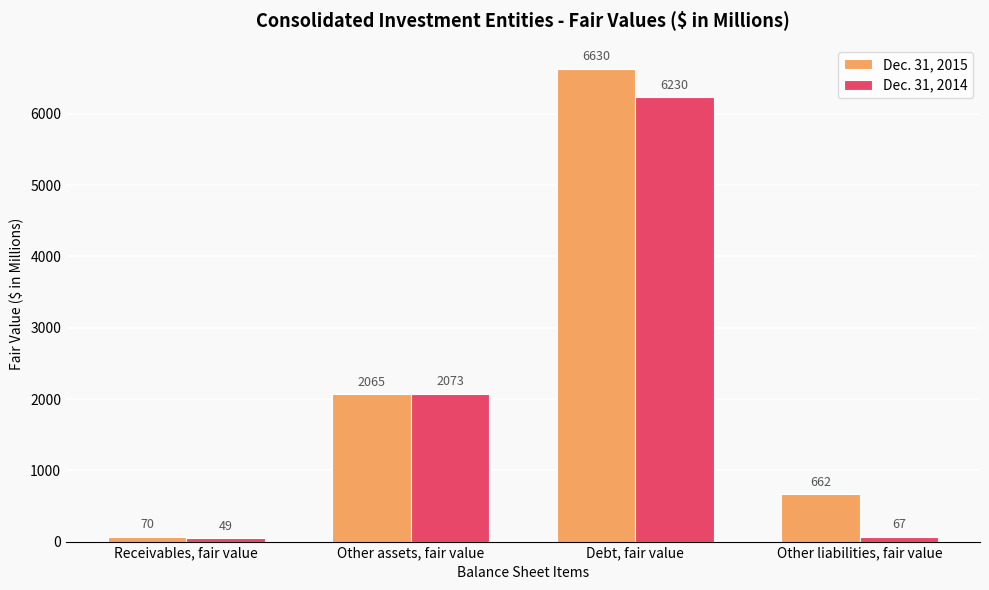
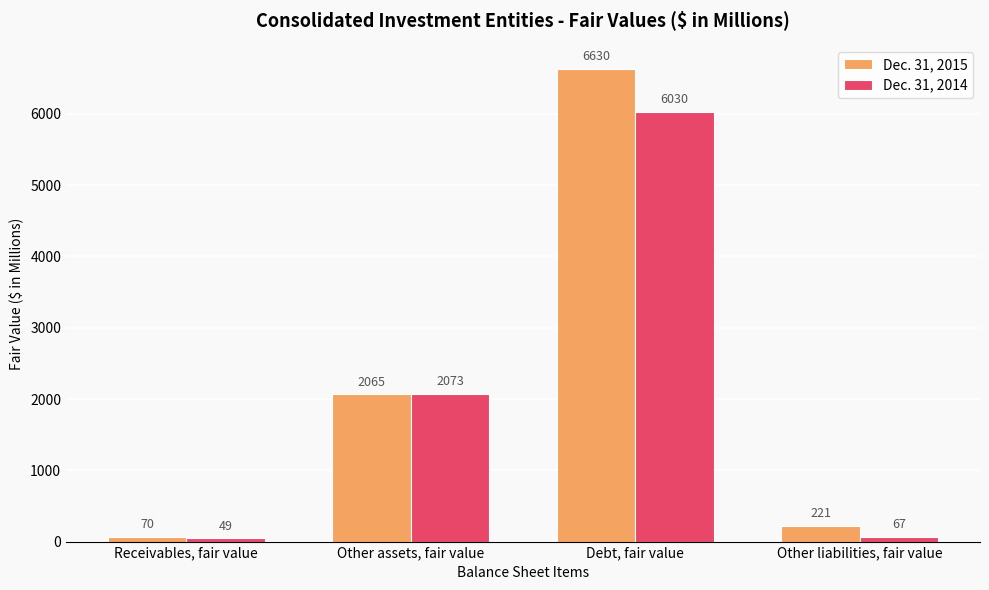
  {
    "Dec. 31, 2015": {
      "Receivables, fair value": 70,
      "Other assets, fair value": 2065,
      "Debt, fair value": 6630,
-     "Other liabilities, fair value": 662
+     "Other liabilities, fair value": 221
    },
    "Dec. 31, 2014": {
      "Receivables, fair value": 49,
      "Other assets, fair value": 2073,
-     "Debt, fair value": 6230,
+     "Debt, fair value": 6030,
      "Other liabilities, fair value": 67
    }
  }
